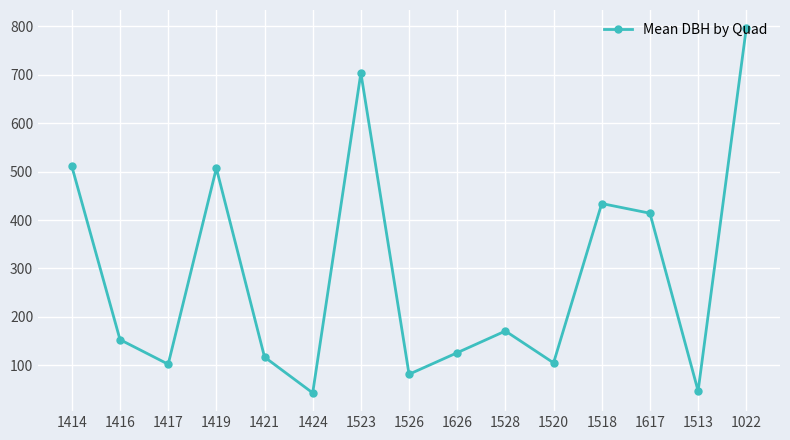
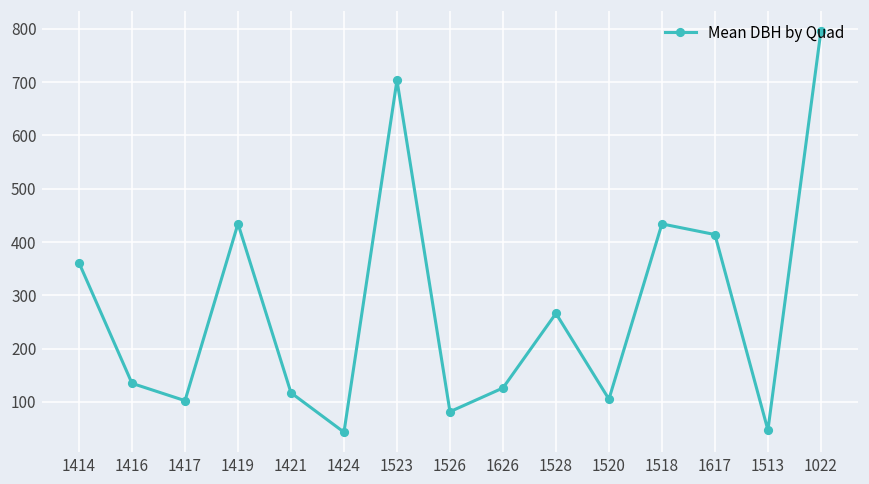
  {
-   "1414": 510,
-   "1416": 150,
+   "1414": 360,
+   "1416": 130,
    "1417": 100,
-   "1419": 510,
+   "1419": 430,
    "1421": 120,
    "1424": 40,
    "1523": 700,
    "1526": 80,
    "1626": 130,
-   "1528": 170,
+   "1528": 270,
    "1520": 110,
    "1518": 430,
    "1617": 410,
    "1513": 50,
    "1022": 800
  }
